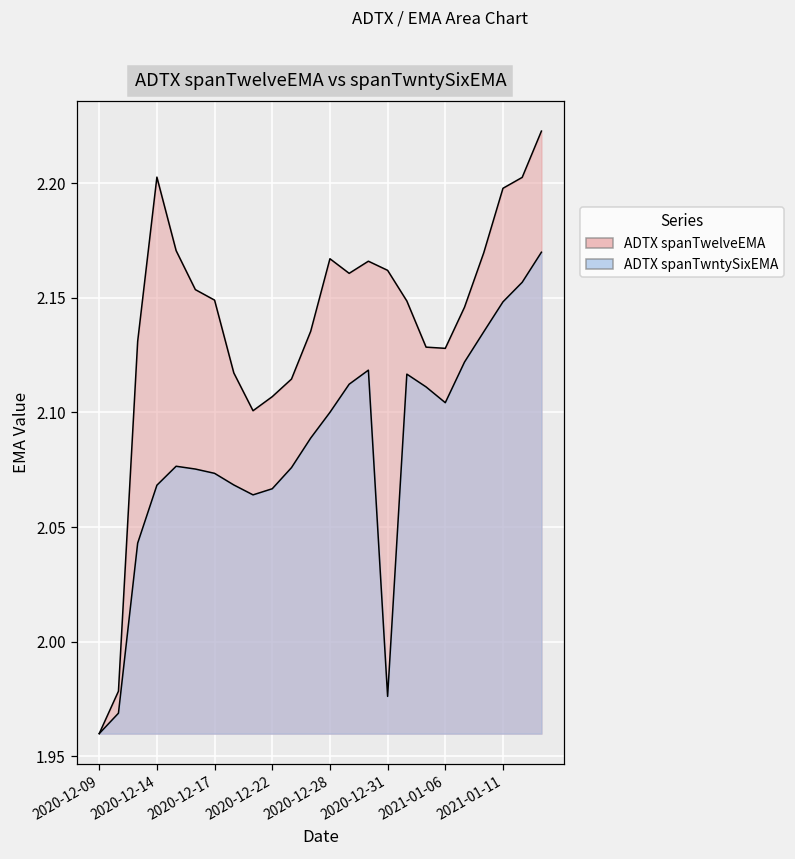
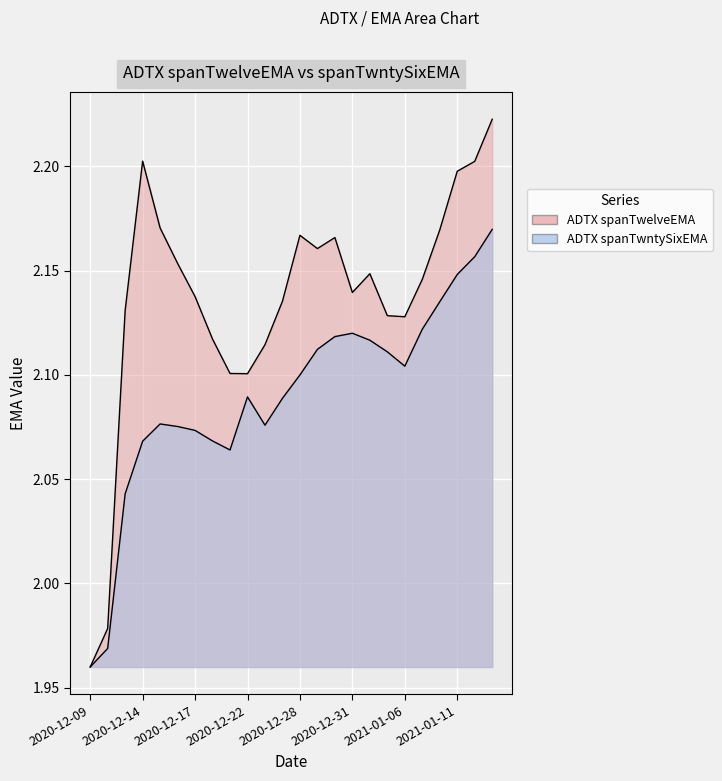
  {
    "ADTX spanTwelveEMA": {
      "2020-12-14": 2.203,
-     "2020-12-17": 2.149,
-     "2020-12-22": 2.107,
+     "2020-12-17": 2.138,
+     "2020-12-22": 2.101,
      "2020-12-28": 2.167,
-     "2020-12-31": 2.162,
+     "2020-12-31": 2.140,
      "2021-01-06": 2.128,
      "2021-01-11": 2.198
    },
    "ADTX spanTwntySixEMA": {
      "2020-12-14": 2.068,
      "2020-12-17": 2.073,
-     "2020-12-22": 2.067,
+     "2020-12-22": 2.089,
      "2020-12-28": 2.100,
-     "2020-12-31": 1.976,
+     "2020-12-31": 2.120,
      "2021-01-06": 2.104,
      "2021-01-11": 2.148
    }
  }
